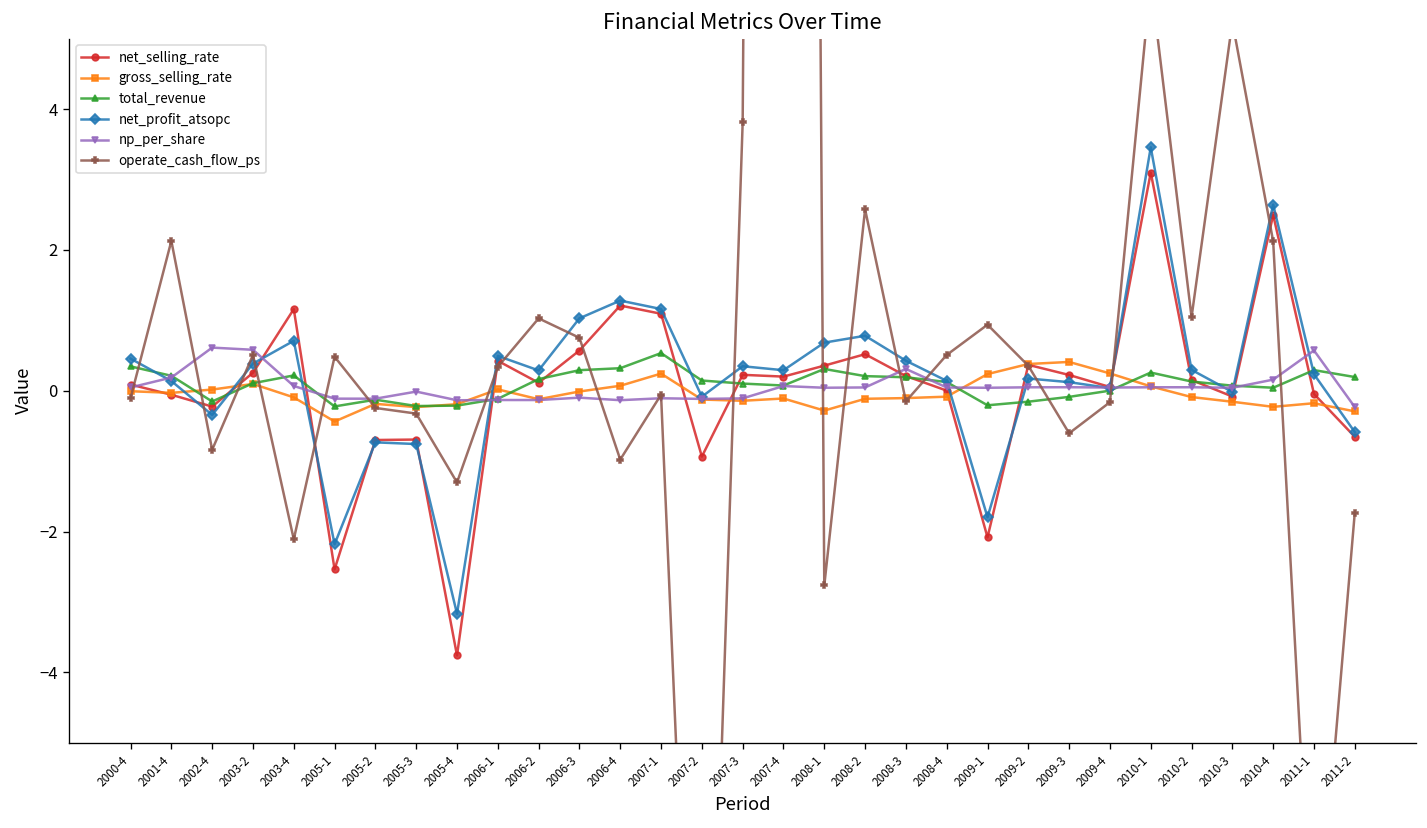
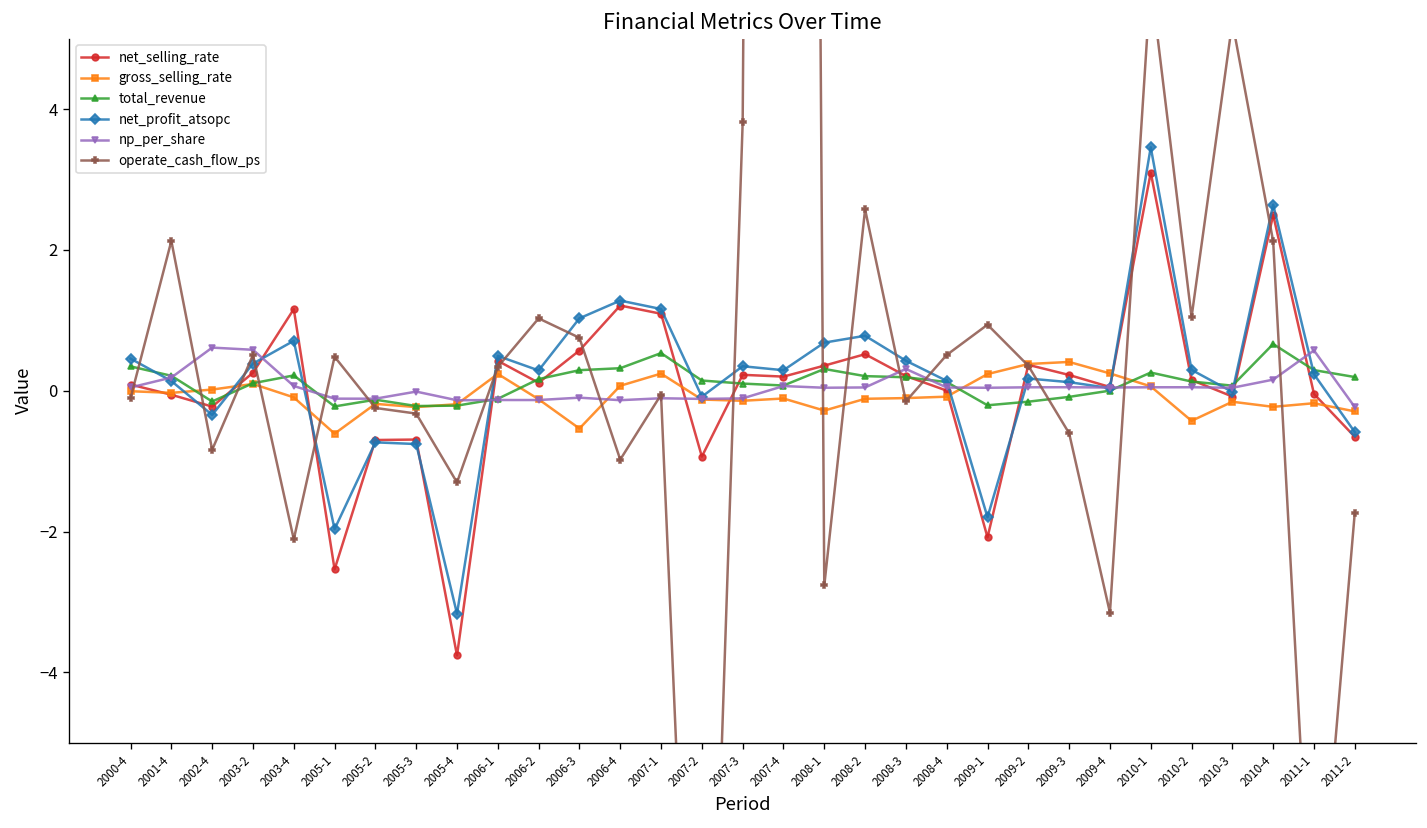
  {
    "net_selling_rate": {
      "2002-4": -0.2,
      "2003-2": 0.3,
      "2003-4": 1.2,
      "2005-1": -2.5,
      "2005-3": -0.7,
      "2005-4": -3.8,
      "2006-1": 0.4,
      "2006-2": 0.1,
      "2006-3": 0.6,
      "2006-4": 1.2,
      "2007-1": 1.1,
      "2007-2": -0.9,
      "2007-3": 0.2,
      "2007-4": 0.2,
      "2008-1": 0.4,
      "2008-2": 0.5,
      "2008-4": 0.0,
      "2009-1": -2.1,
      "2009-3": 0.2,
      "2010-1": 3.1,
      "2010-3": -0.1,
      "2010-4": 2.5,
      "2011-1": 0.0,
      "2011-2": -0.7
    },
    "gross_selling_rate": {
      "2000-4": 0.0,
      "2002-4": 0.0,
      "2003-4": -0.1,
-     "2005-1": -0.4,
+     "2005-1": -0.6,
      "2005-2": -0.2,
-     "2006-1": 0.0,
-     "2006-3": 0.0,
+     "2006-1": 0.2,
+     "2006-3": -0.5,
      "2006-4": 0.1,
      "2007-1": 0.2,
      "2007-4": -0.1,
      "2008-1": -0.3,
      "2008-2": -0.1,
      "2008-3": -0.1,
      "2008-4": -0.1,
      "2009-1": 0.2,
      "2009-3": 0.4,
      "2009-4": 0.2,
-     "2010-2": -0.1,
+     "2010-2": -0.4,
      "2010-3": -0.2,
      "2010-4": -0.2,
      "2011-1": -0.2,
      "2011-2": -0.3
    },
    "total_revenue": {
      "2000-4": 0.3,
      "2002-4": -0.2,
      "2003-4": 0.2,
      "2005-1": -0.2,
      "2006-2": 0.2,
      "2006-3": 0.3,
      "2006-4": 0.3,
      "2007-1": 0.5,
      "2007-2": 0.1,
      "2007-3": 0.1,
      "2008-1": 0.3,
      "2008-2": 0.2,
      "2009-1": -0.2,
      "2009-2": -0.2,
      "2009-3": -0.1,
      "2010-1": 0.3,
-     "2010-4": 0.0,
+     "2010-4": 0.7,
      "2011-1": 0.3,
      "2011-2": 0.2
    },
    "net_profit_atsopc": {
      "2000-4": 0.5,
      "2001-4": 0.1,
      "2002-4": -0.3,
      "2003-2": 0.4,
      "2003-4": 0.7,
-     "2005-1": -2.2,
+     "2005-1": -2.0,
      "2005-3": -0.8,
      "2005-4": -3.2,
      "2006-1": 0.5,
      "2006-2": 0.3,
      "2006-3": 1.0,
      "2006-4": 1.3,
      "2007-1": 1.2,
      "2007-3": 0.3,
      "2007-4": 0.3,
      "2008-1": 0.7,
      "2008-2": 0.8,
      "2008-3": 0.4,
      "2009-1": -1.8,
      "2009-2": 0.2,
      "2009-3": 0.1,
      "2010-1": 3.5,
      "2010-2": 0.3,
      "2010-3": 0.0,
      "2010-4": 2.6,
      "2011-1": 0.2,
      "2011-2": -0.6
    },
    "np_per_share": {
      "2002-4": 0.6,
      "2003-2": 0.6,
      "2003-4": 0.1,
      "2005-1": -0.1,
      "2005-3": 0.0,
      "2005-4": -0.1,
      "2006-3": -0.1,
      "2006-4": -0.1,
      "2007-1": -0.1,
      "2008-1": 0.0,
      "2008-2": 0.0,
      "2008-3": 0.3,
      "2008-4": 0.0,
      "2009-1": 0.0,
      "2009-2": 0.0,
      "2009-3": 0.0,
      "2010-2": 0.0,
      "2010-4": 0.2,
      "2011-1": 0.6,
      "2011-2": -0.2
    },
    "operate_cash_flow_ps": {
      "2000-4": -0.1,
      "2001-4": 2.1,
      "2002-4": -0.8,
      "2003-2": 0.5,
      "2003-4": -2.1,
      "2005-1": 0.5,
      "2005-2": -0.2,
      "2005-3": -0.3,
      "2005-4": -1.3,
      "2006-1": 0.3,
      "2006-2": 1.0,
      "2006-3": 0.8,
      "2006-4": -1.0,
      "2007-1": -0.1,
      "2007-3": 3.8,
      "2008-1": -2.8,
      "2008-2": 2.6,
      "2008-3": -0.2,
      "2008-4": 0.5,
      "2009-1": 0.9,
      "2009-3": -0.6,
-     "2009-4": -0.2,
+     "2009-4": -3.2,
      "2010-2": 1.0,
      "2010-4": 2.1,
      "2011-2": -1.7
    }
  }
